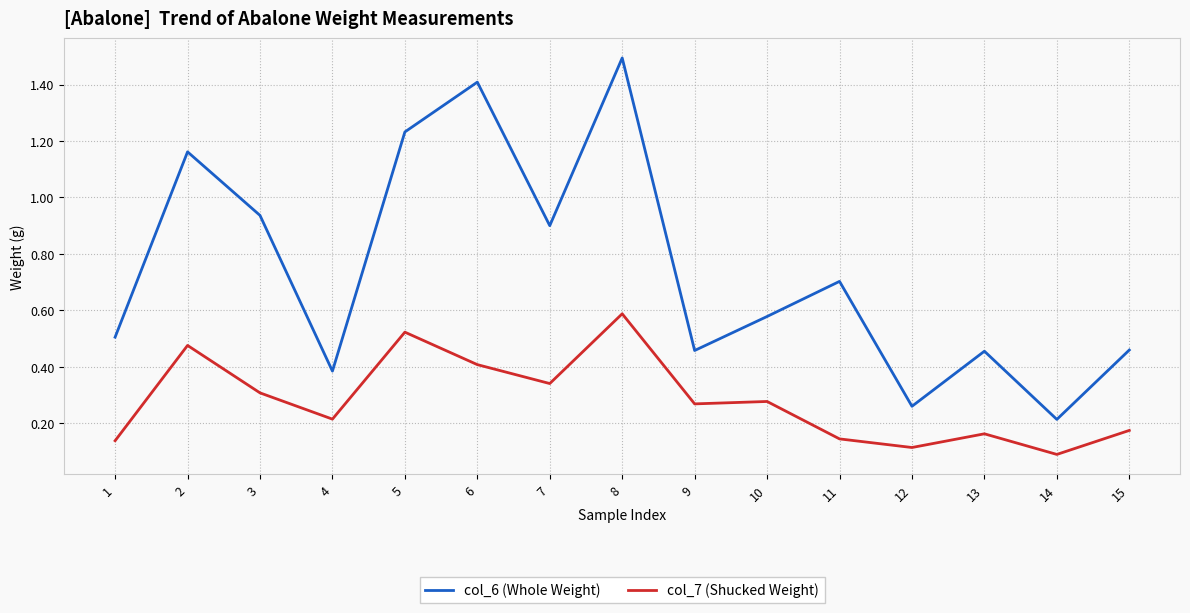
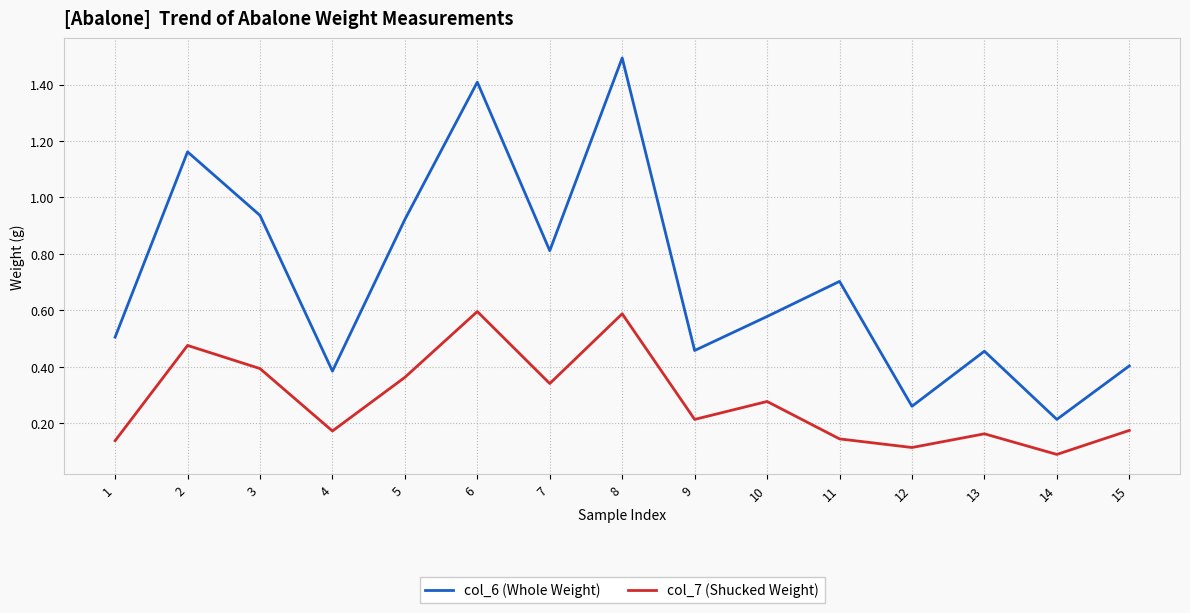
  {
    "col_6 (Whole Weight)": {
      "1": 0.51,
      "2": 1.16,
      "3": 0.94,
      "4": 0.39,
-     "5": 1.23,
+     "5": 0.92,
      "6": 1.41,
-     "7": 0.90,
+     "7": 0.81,
      "8": 1.49,
      "9": 0.46,
      "10": 0.58,
      "11": 0.70,
      "12": 0.26,
      "13": 0.46,
      "14": 0.21,
-     "15": 0.46
+     "15": 0.40
    },
    "col_7 (Shucked Weight)": {
      "1": 0.14,
      "2": 0.48,
-     "3": 0.31,
-     "4": 0.22,
-     "5": 0.52,
-     "6": 0.41,
+     "3": 0.39,
+     "4": 0.17,
+     "5": 0.36,
+     "6": 0.60,
      "7": 0.34,
      "8": 0.59,
-     "9": 0.27,
+     "9": 0.21,
      "10": 0.28,
      "11": 0.15,
      "12": 0.11,
      "13": 0.16,
      "14": 0.09,
      "15": 0.18
    }
  }
